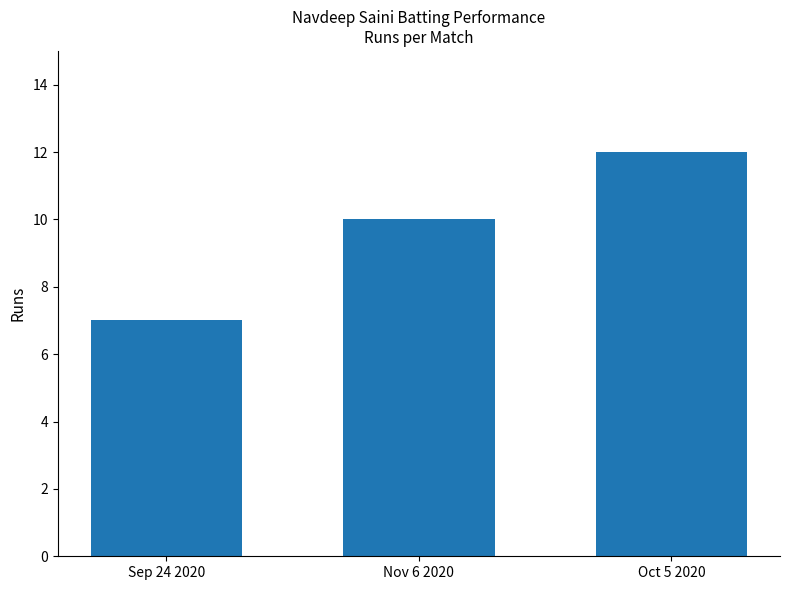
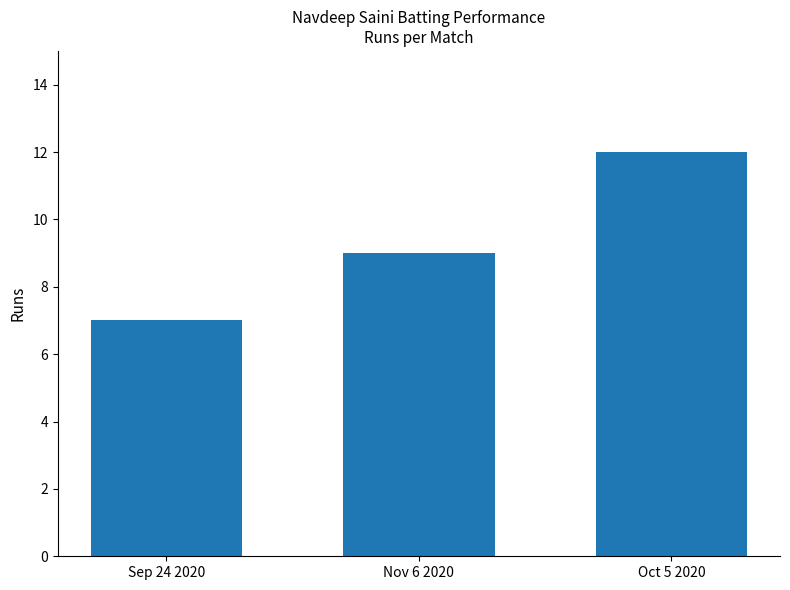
  {
    "Sep 24 2020": 7,
-   "Nov 6 2020": 10,
+   "Nov 6 2020": 9,
    "Oct 5 2020": 12
  }
